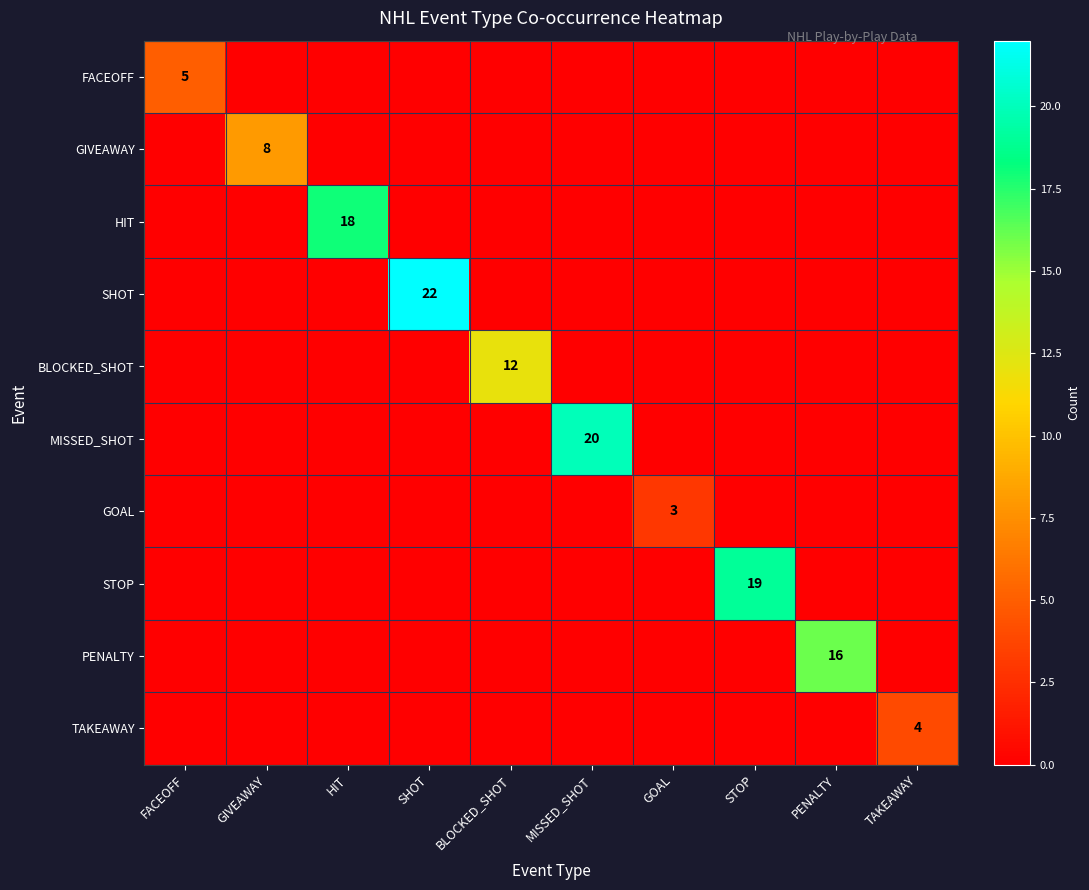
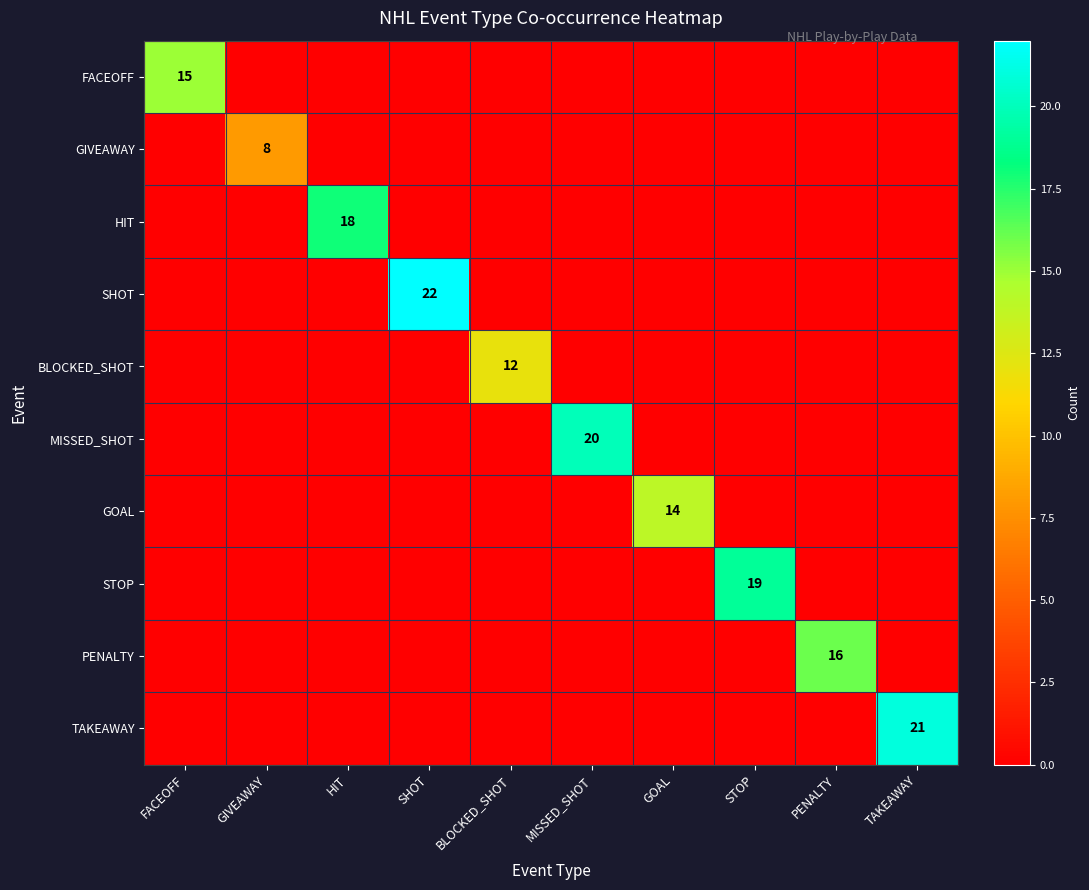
  {
    "FACEOFF": {
-     "FACEOFF": 5
+     "FACEOFF": 15
    },
    "GIVEAWAY": {
      "GIVEAWAY": 8
    },
    "HIT": {
      "HIT": 18
    },
    "SHOT": {
      "SHOT": 22
    },
    "BLOCKED_SHOT": {
      "BLOCKED_SHOT": 12
    },
    "MISSED_SHOT": {
      "MISSED_SHOT": 20
    },
    "GOAL": {
-     "GOAL": 3
+     "GOAL": 14
    },
    "STOP": {
      "STOP": 19
    },
    "PENALTY": {
      "PENALTY": 16
    },
    "TAKEAWAY": {
-     "TAKEAWAY": 4
+     "TAKEAWAY": 21
    }
  }
